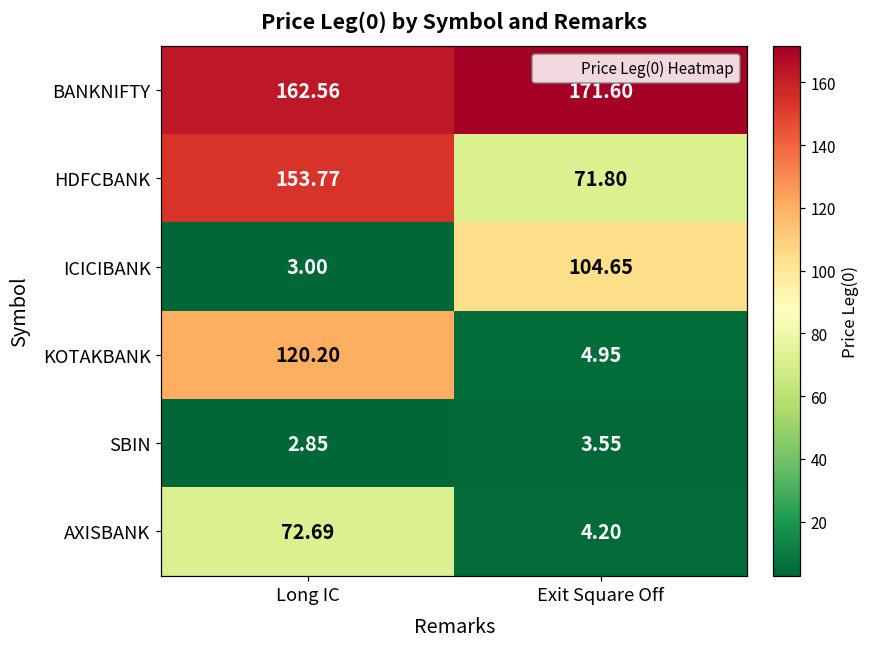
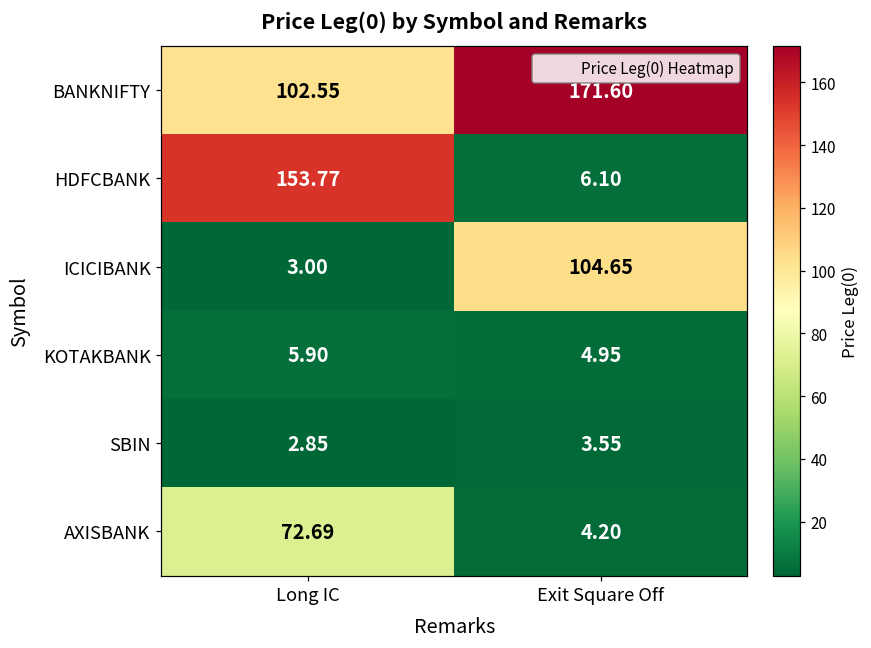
  {
    "BANKNIFTY": {
-     "Long IC": 162.56
+     "Long IC": 102.55
    },
    "HDFCBANK": {
      "Long IC": 153.77,
-     "Exit Square Off": 71.80
+     "Exit Square Off": 6.10
    },
    "ICICIBANK": {
      "Long IC": 3.00,
      "Exit Square Off": 104.65
    },
    "KOTAKBANK": {
-     "Long IC": 120.20,
+     "Long IC": 5.90,
      "Exit Square Off": 4.95
    },
    "SBIN": {
      "Long IC": 2.85,
      "Exit Square Off": 3.55
    },
    "AXISBANK": {
      "Long IC": 72.69,
      "Exit Square Off": 4.20
    }
  }
